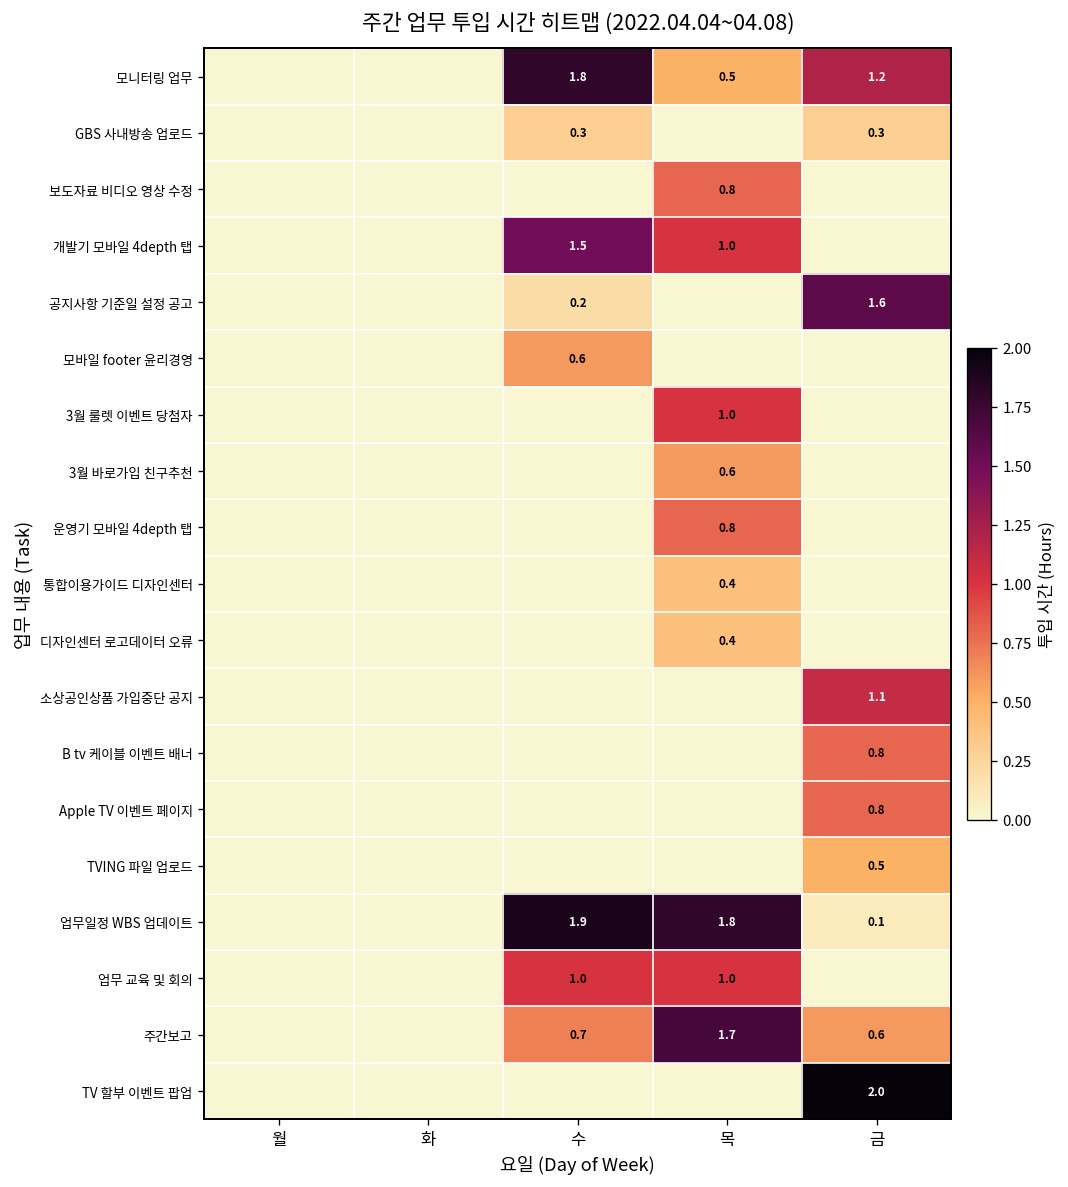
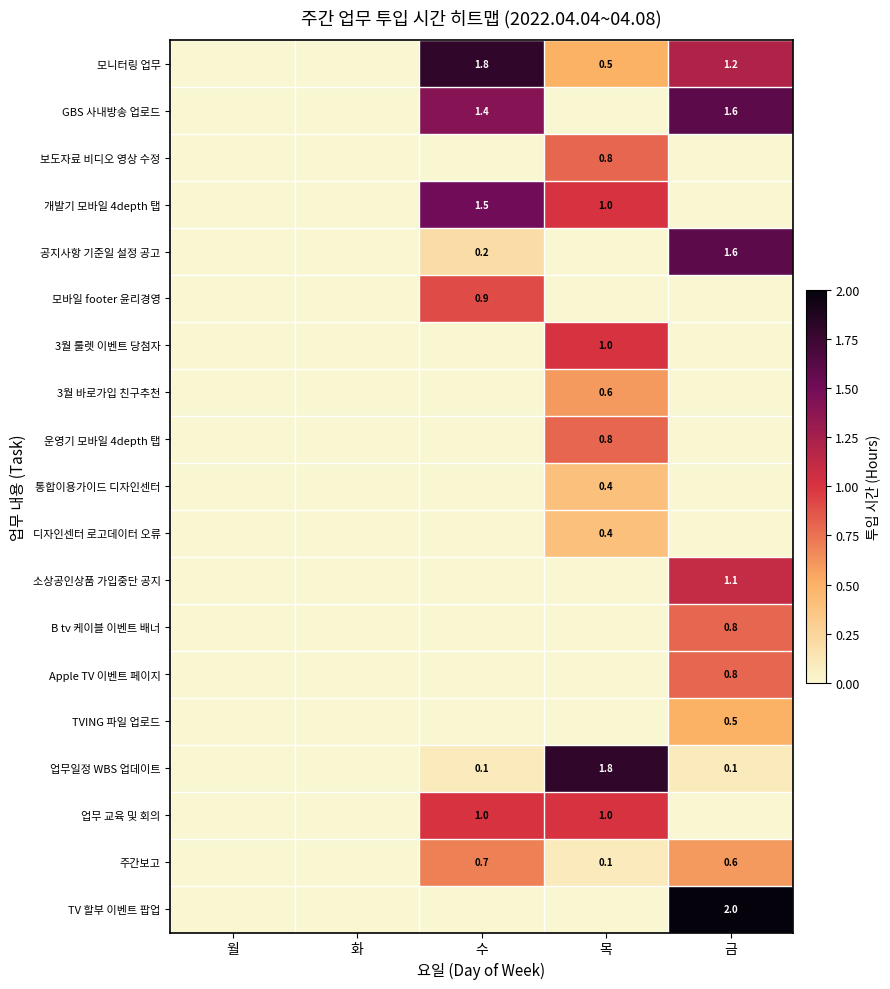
  {
    "모니터링 업무": {
      "수": 1.8,
      "목": 0.5,
      "금": 1.2
    },
    "GBS 사내방송 업로드": {
-     "수": 0.3,
-     "금": 0.3
+     "수": 1.4,
+     "금": 1.6
    },
    "보도자료 비디오 영상 수정": {
      "목": 0.8
    },
    "개발기 모바일 4depth 탭": {
      "수": 1.5,
      "목": 1.0
    },
    "공지사항 기준일 설정 공고": {
      "수": 0.2,
      "금": 1.6
    },
    "모바일 footer 윤리경영": {
-     "수": 0.6
+     "수": 0.9
    },
    "3월 룰렛 이벤트 당첨자": {
      "목": 1.0
    },
    "3월 바로가입 친구추천": {
      "목": 0.6
    },
    "운영기 모바일 4depth 탭": {
      "목": 0.8
    },
    "통합이용가이드 디자인센터": {
      "목": 0.4
    },
    "디자인센터 로고데이터 오류": {
      "목": 0.4
    },
    "소상공인상품 가입중단 공지": {
      "금": 1.1
    },
    "B tv 케이블 이벤트 배너": {
      "금": 0.8
    },
    "Apple TV 이벤트 페이지": {
      "금": 0.8
    },
    "TVING 파일 업로드": {
      "금": 0.5
    },
    "업무일정 WBS 업데이트": {
-     "수": 1.9,
+     "수": 0.1,
      "목": 1.8,
      "금": 0.1
    },
    "업무 교육 및 회의": {
      "수": 1.0,
      "목": 1.0
    },
    "주간보고": {
      "수": 0.7,
-     "목": 1.7,
+     "목": 0.1,
      "금": 0.6
    },
    "TV 할부 이벤트 팝업": {
      "금": 2.0
    }
  }
